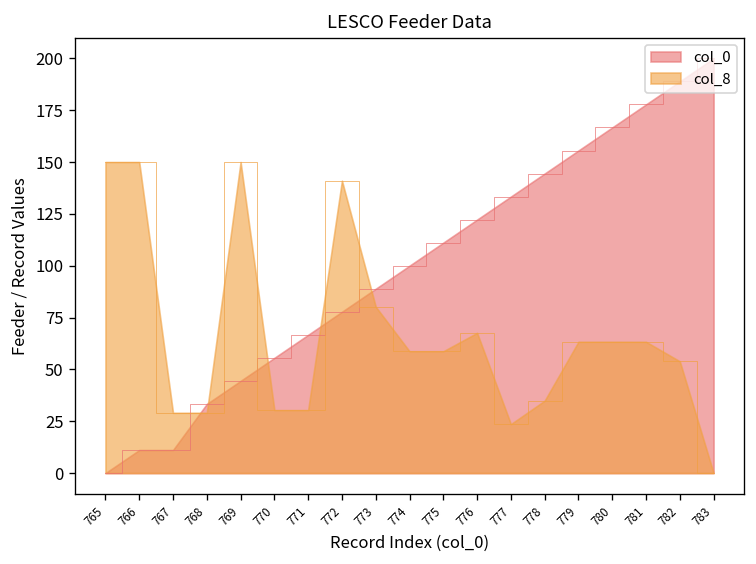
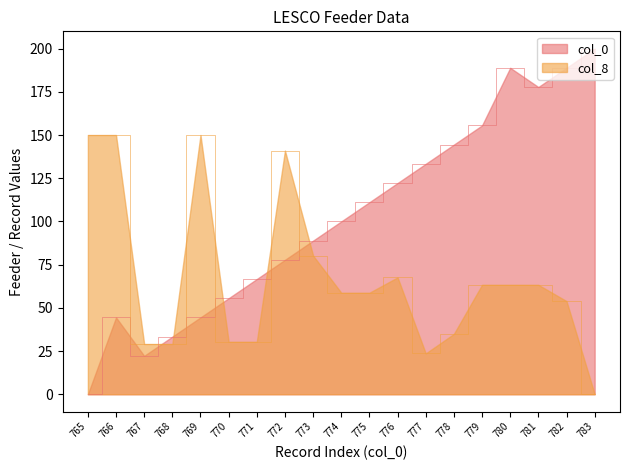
  {
    "col_0": {
      "765": 0,
-     "766": 11,
-     "767": 11,
+     "766": 44,
+     "767": 22,
      "768": 33,
      "769": 44,
      "770": 56,
      "771": 67,
      "772": 78,
      "773": 89,
      "774": 100,
      "775": 111,
      "776": 122,
      "777": 133,
      "778": 144,
      "779": 156,
-     "780": 167,
+     "780": 189,
      "781": 178
    },
    "col_8": {
      "765": 150,
      "766": 150,
      "767": 29,
      "768": 29,
      "769": 150,
      "770": 30,
      "771": 30,
      "772": 141,
      "773": 80,
      "774": 59,
      "775": 59,
      "776": 68,
      "777": 24,
      "778": 35,
      "779": 63,
      "780": 63,
      "781": 63,
      "782": 54,
      "783": 0
    }
  }
